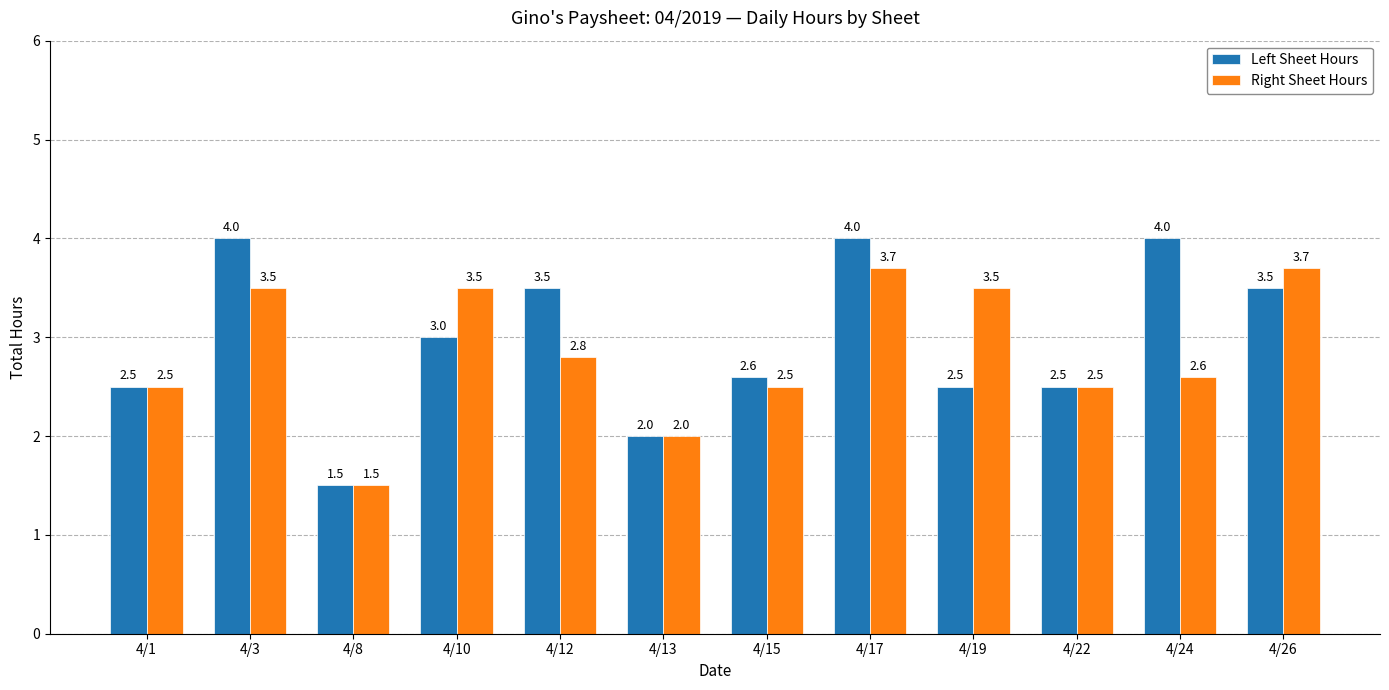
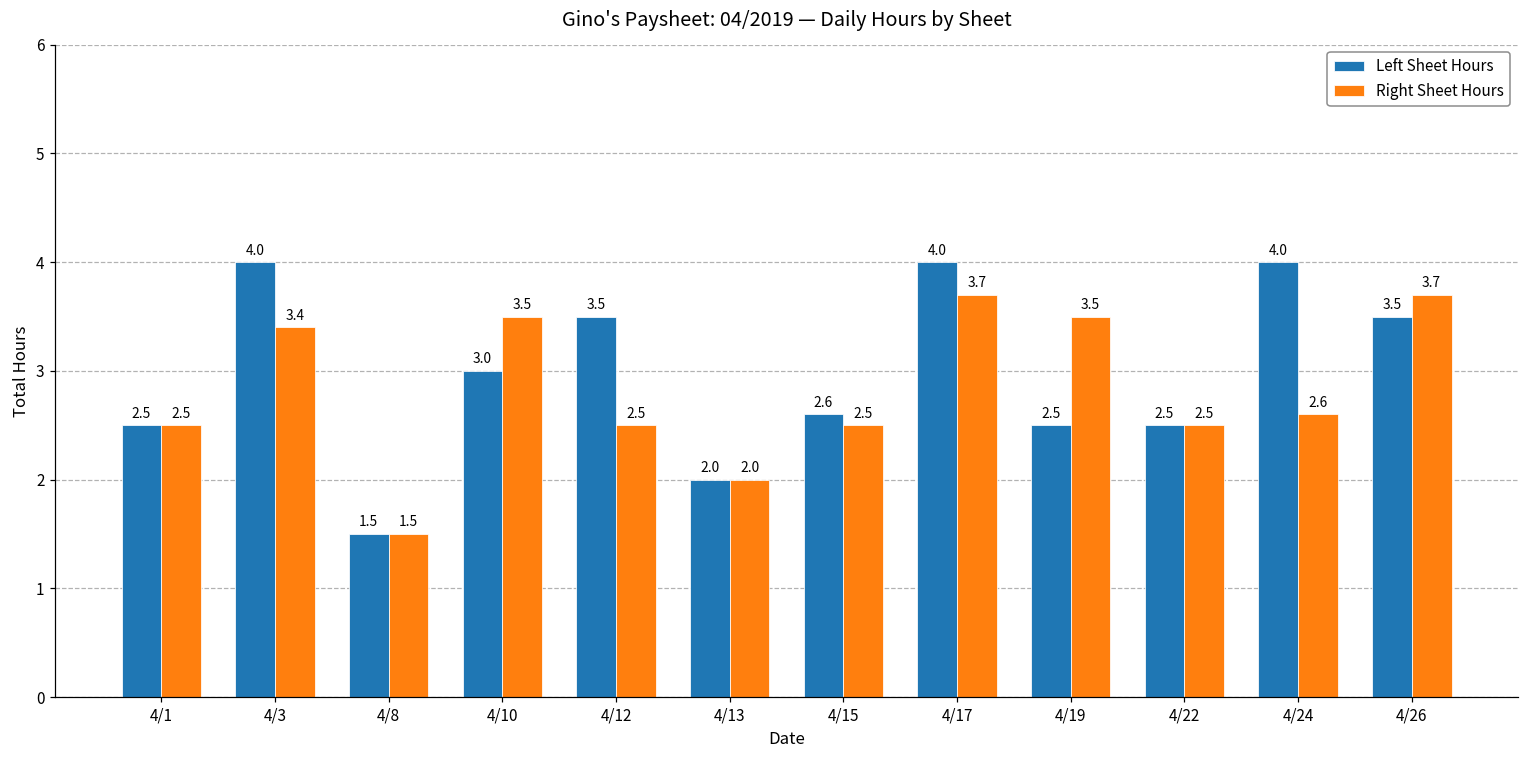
  {
    "Left Sheet Hours": {
      "4/1": 2.5,
      "4/3": 4.0,
      "4/8": 1.5,
      "4/10": 3.0,
      "4/12": 3.5,
      "4/13": 2.0,
      "4/15": 2.6,
      "4/17": 4.0,
      "4/19": 2.5,
      "4/22": 2.5,
      "4/24": 4.0,
      "4/26": 3.5
    },
    "Right Sheet Hours": {
      "4/1": 2.5,
-     "4/3": 3.5,
+     "4/3": 3.4,
      "4/8": 1.5,
      "4/10": 3.5,
-     "4/12": 2.8,
+     "4/12": 2.5,
      "4/13": 2.0,
      "4/15": 2.5,
      "4/17": 3.7,
      "4/19": 3.5,
      "4/22": 2.5,
      "4/24": 2.6,
      "4/26": 3.7
    }
  }
